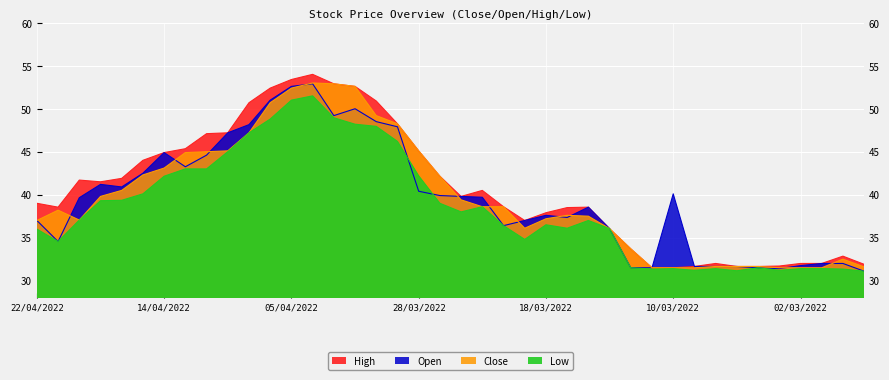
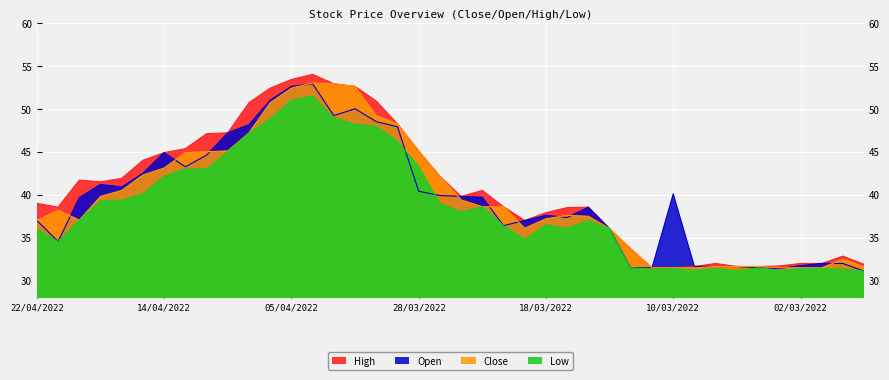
  {
    "High": {
      "22/04/2022": 39,
      "05/04/2022": 53,
      "18/03/2022": 38
    },
    "Open": {
      "28/03/2022": 40,
      "18/03/2022": 38,
      "10/03/2022": 40
    },
    "Close": {
      "14/04/2022": 43,
      "18/03/2022": 37
    },
    "Low": {
      "22/04/2022": 36,
      "14/04/2022": 42,
      "05/04/2022": 51,
-     "28/03/2022": 42,
+     "28/03/2022": 43,
      "18/03/2022": 37
    }
  }
